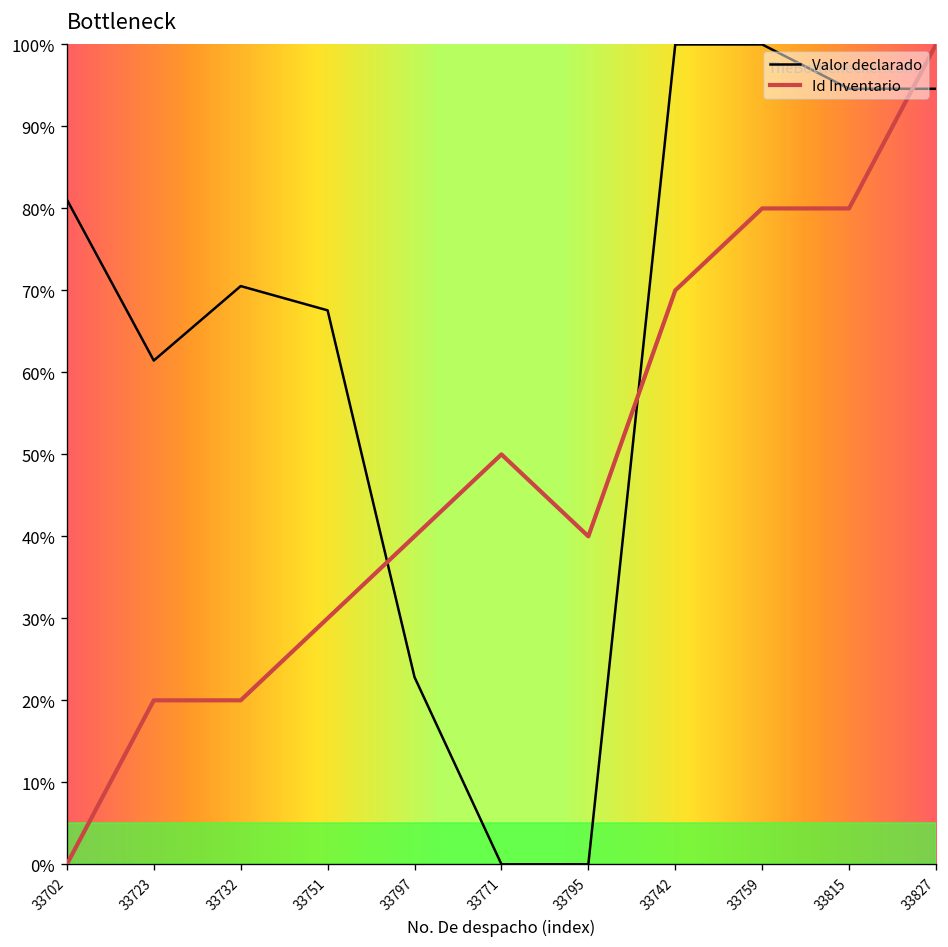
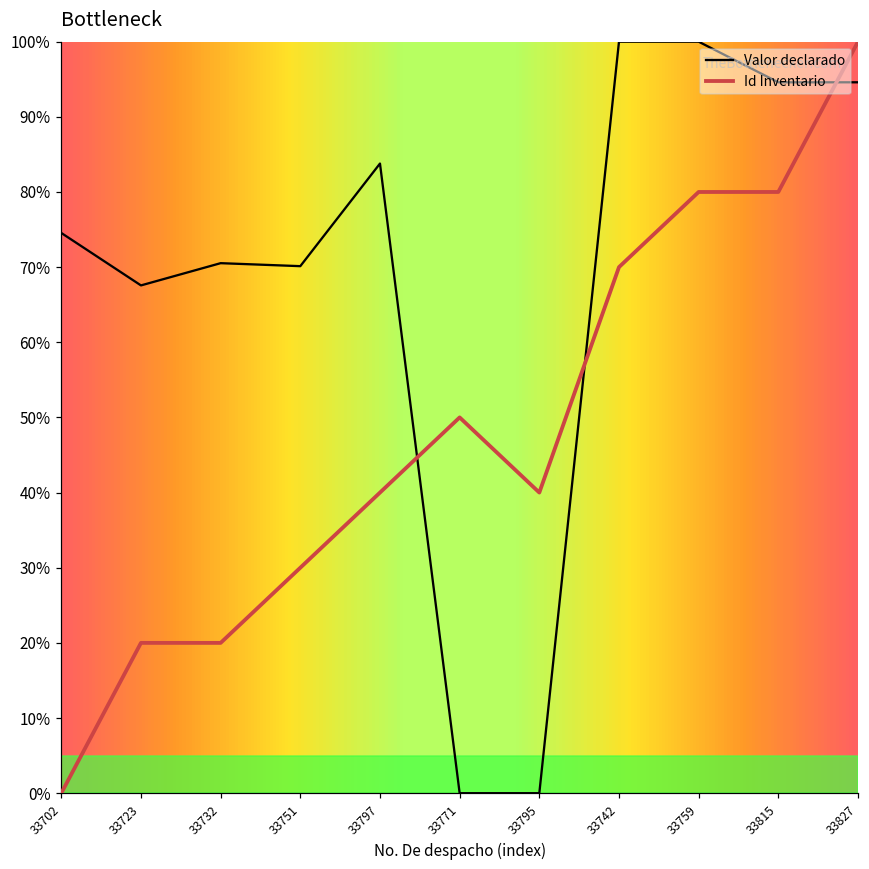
  {
    "Valor declarado": {
-     "33702": "81%",
-     "33723": "61%",
+     "33702": "75%",
+     "33723": "68%",
      "33732": "71%",
-     "33751": "68%",
-     "33797": "23%",
+     "33751": "70%",
+     "33797": "84%",
      "33742": "100%",
      "33759": "100%",
      "33827": "95%"
    },
    "Id Inventario": {
      "33723": "20%",
      "33732": "20%",
      "33751": "30%",
      "33797": "40%",
      "33771": "50%",
      "33795": "40%",
      "33742": "70%",
      "33759": "80%",
      "33815": "80%",
      "33827": "100%"
    }
  }
